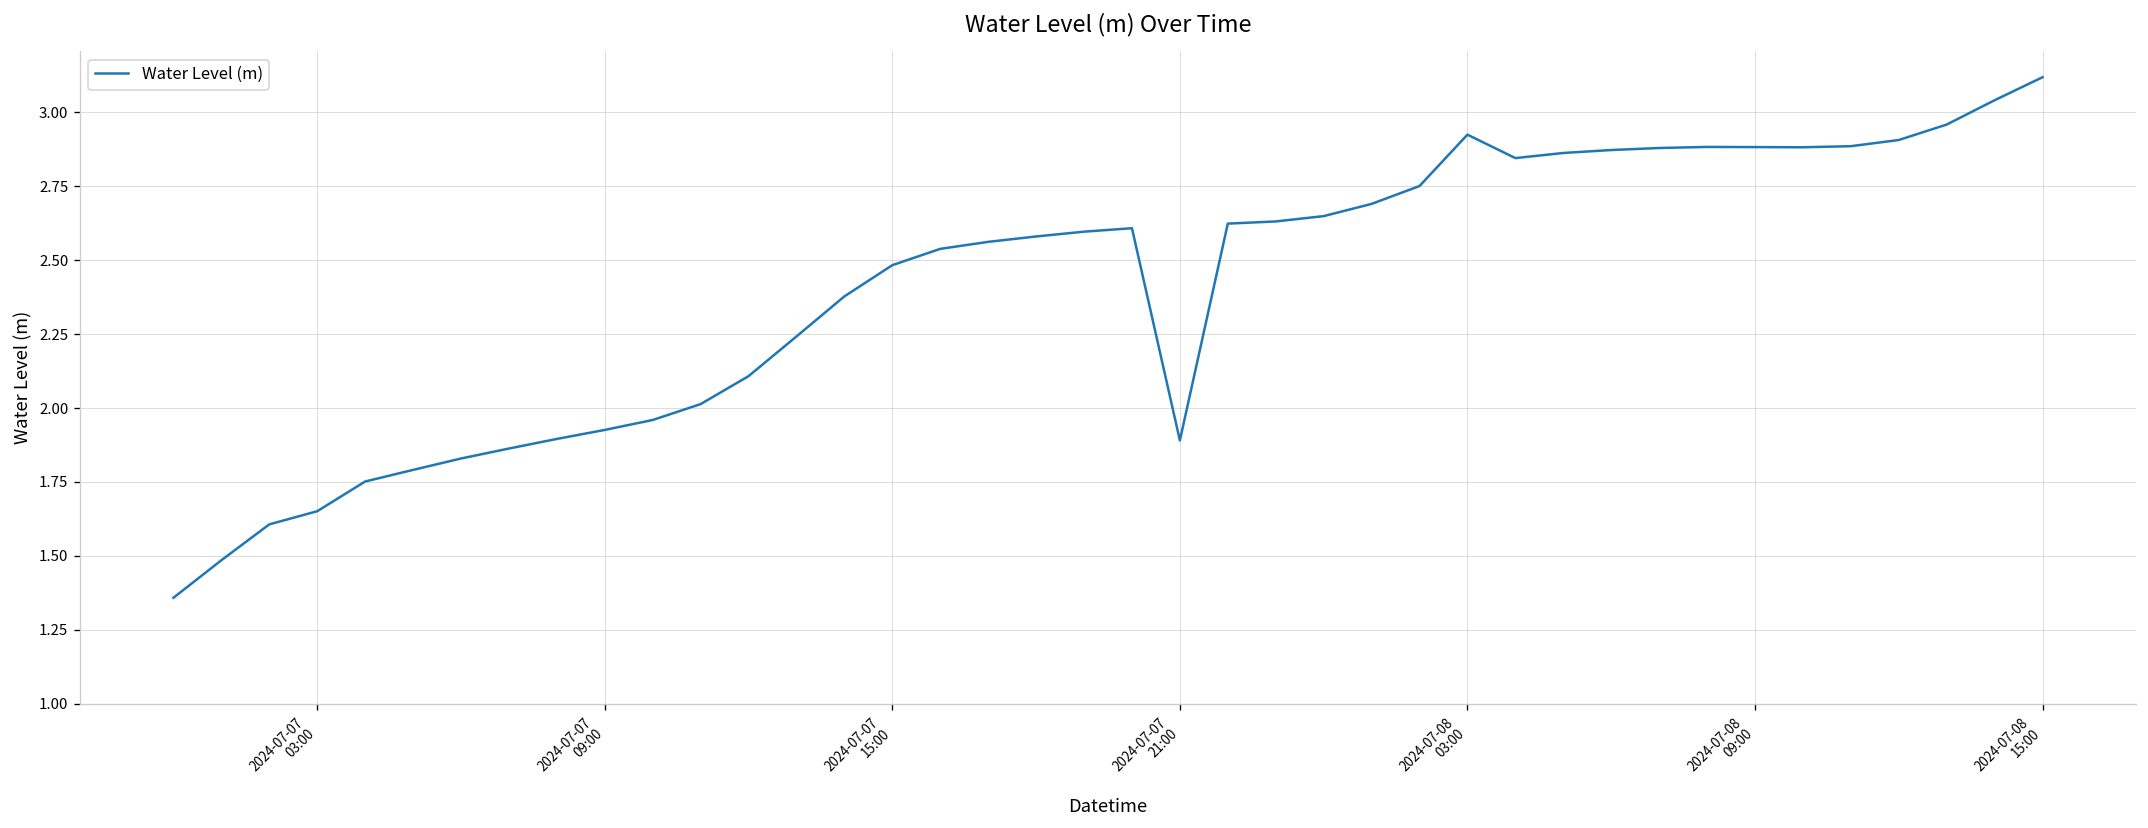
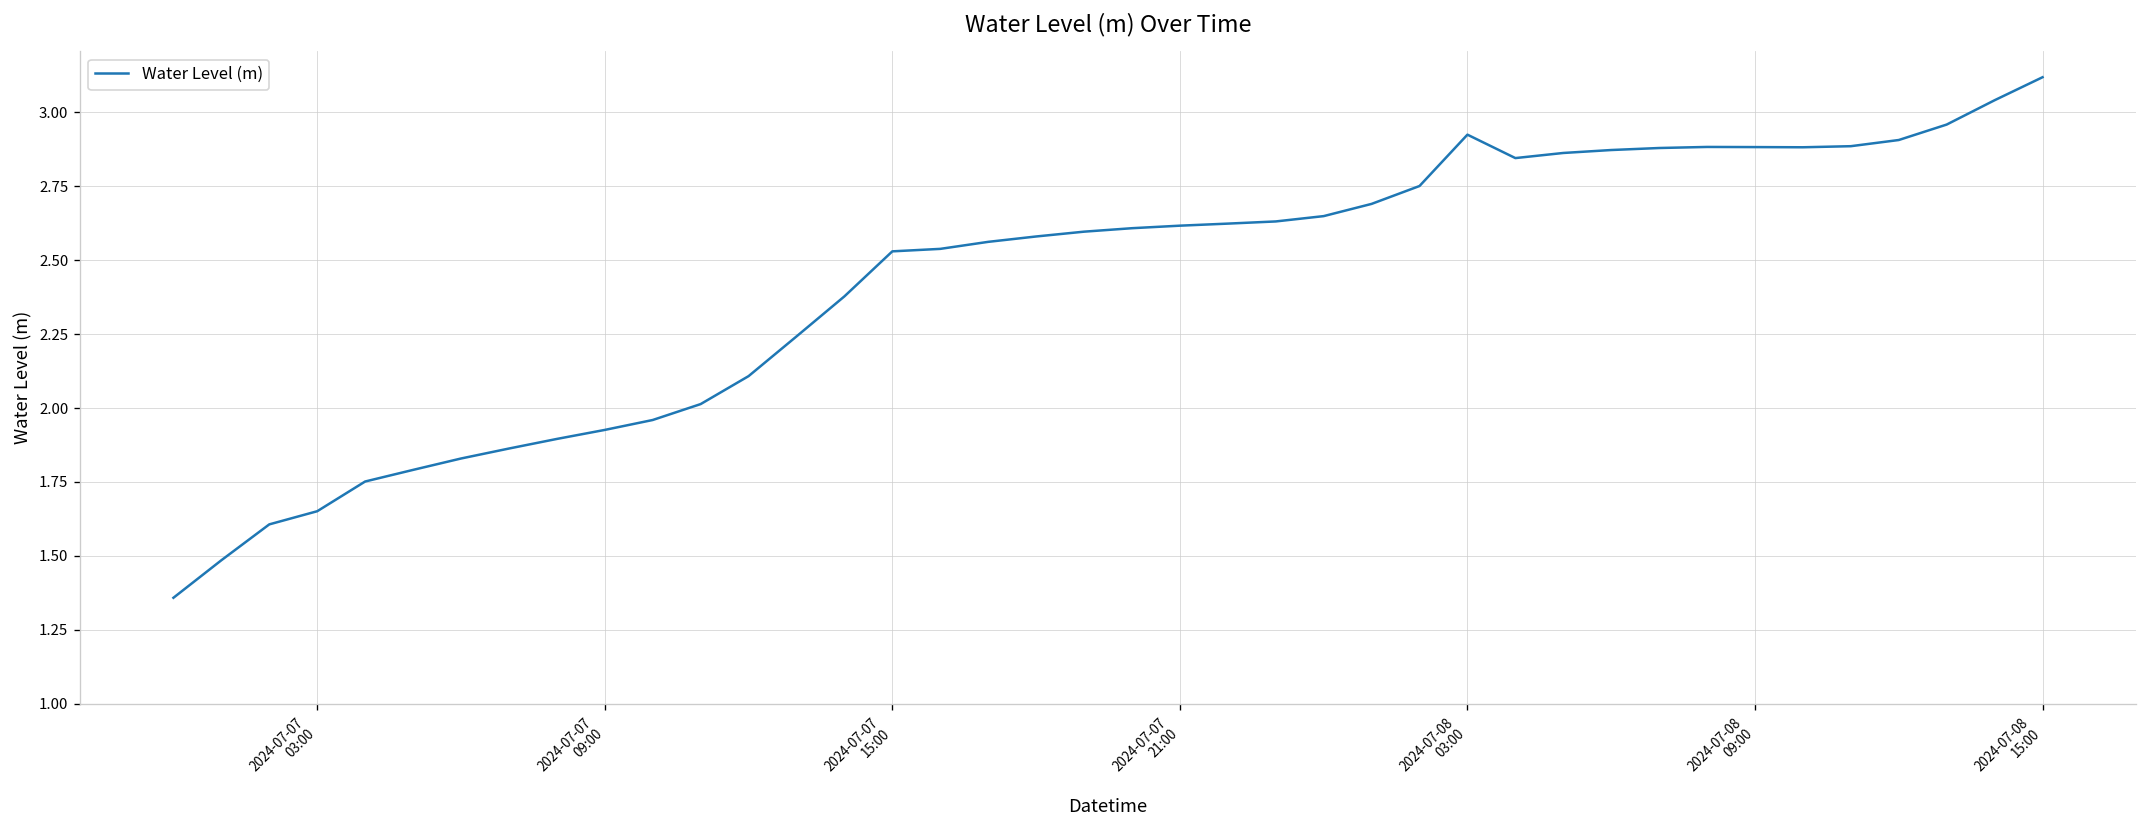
  {
    "2024-07-07 03:00": 1.65,
    "2024-07-07 09:00": 1.93,
-   "2024-07-07 15:00": 2.48,
-   "2024-07-07 21:00": 1.89,
+   "2024-07-07 15:00": 2.53,
+   "2024-07-07 21:00": 2.62,
    "2024-07-08 03:00": 2.92,
    "2024-07-08 09:00": 2.88,
    "2024-07-08 15:00": 3.12
  }
